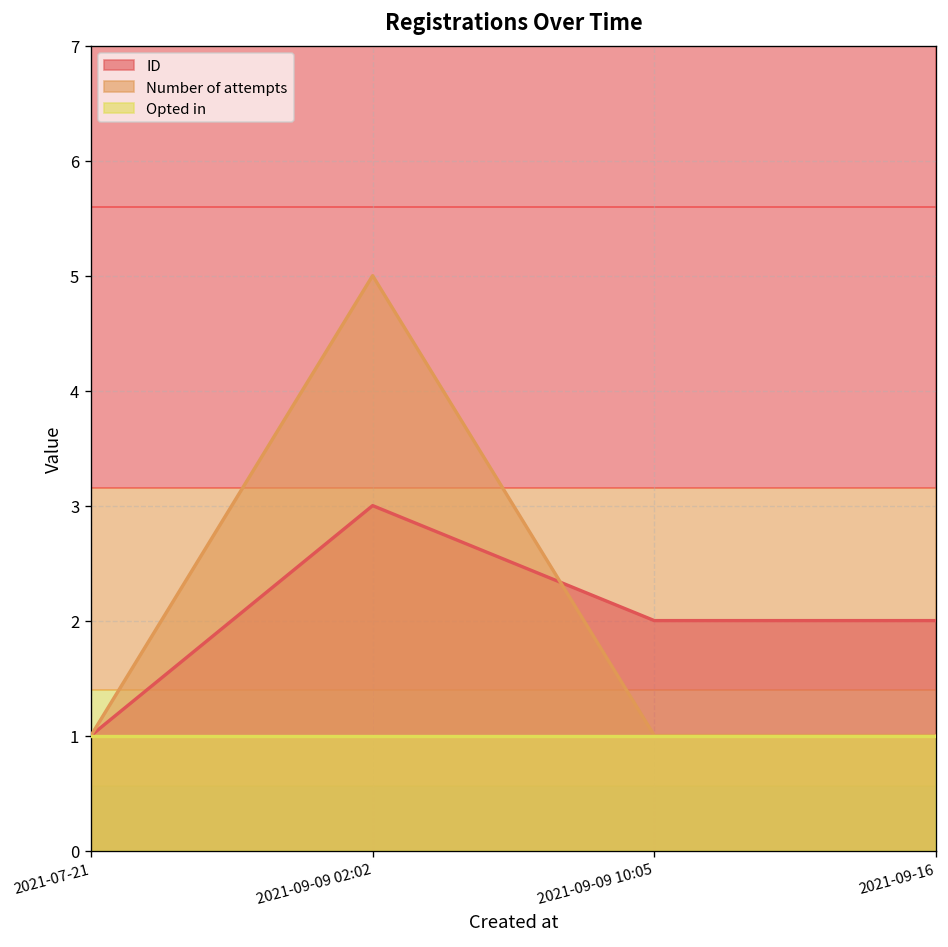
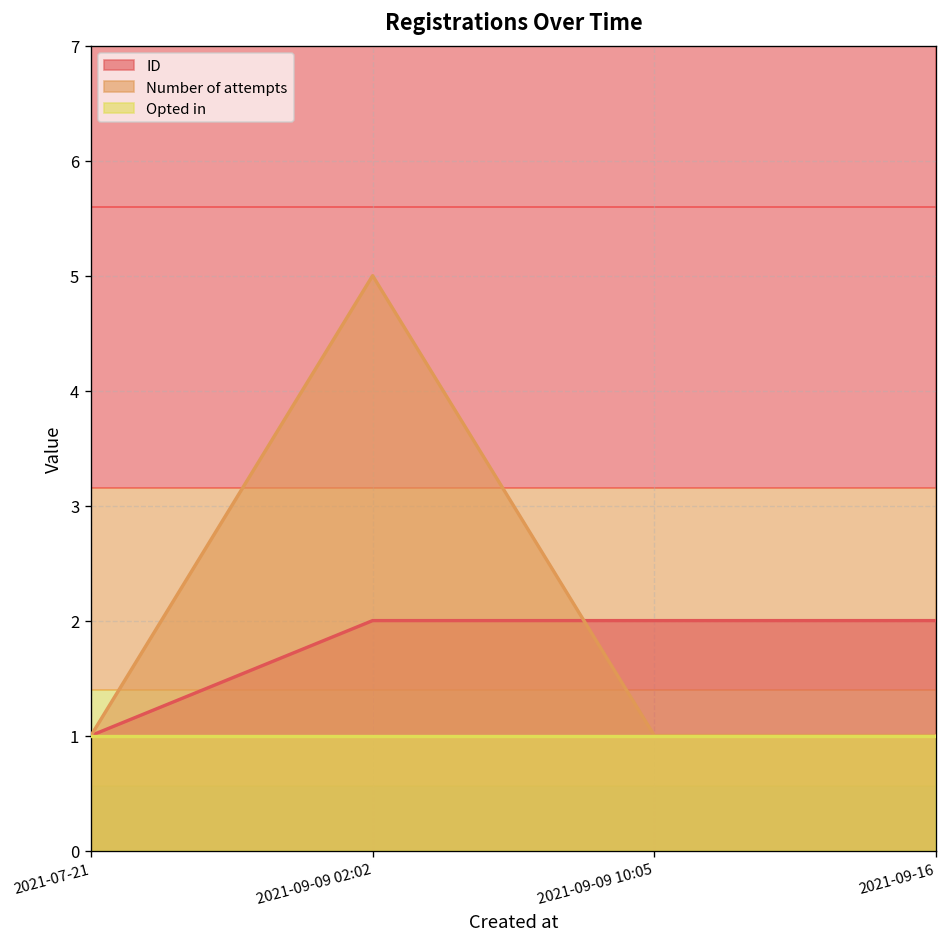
  {
    "ID": {
-     "2021-09-09 02:02": 3,
+     "2021-09-09 02:02": 2,
      "2021-09-09 10:05": 2,
      "2021-09-16": 2
    },
    "Number of attempts": {
      "2021-09-09 02:02": 5
    },
    "Opted in": {
      "2021-09-09 02:02": 1
    }
  }
